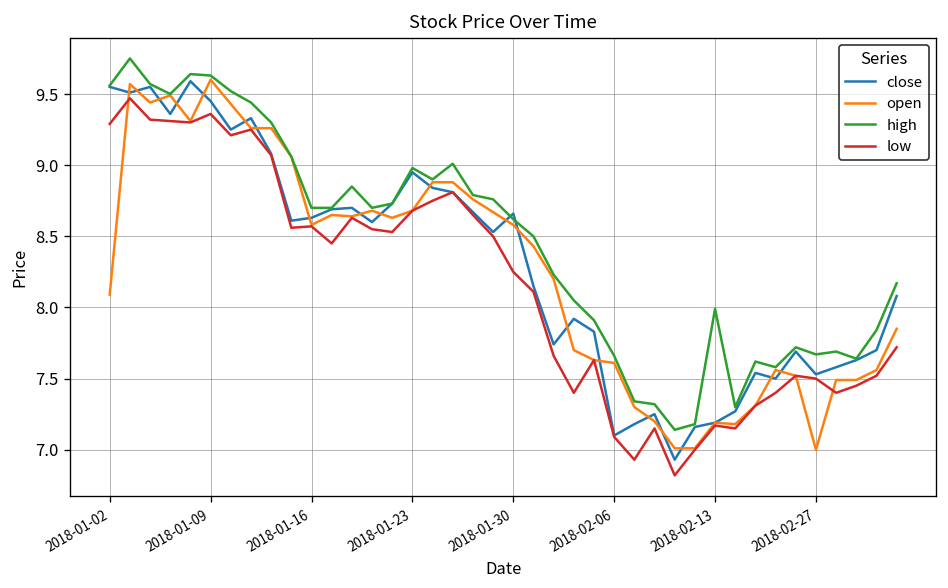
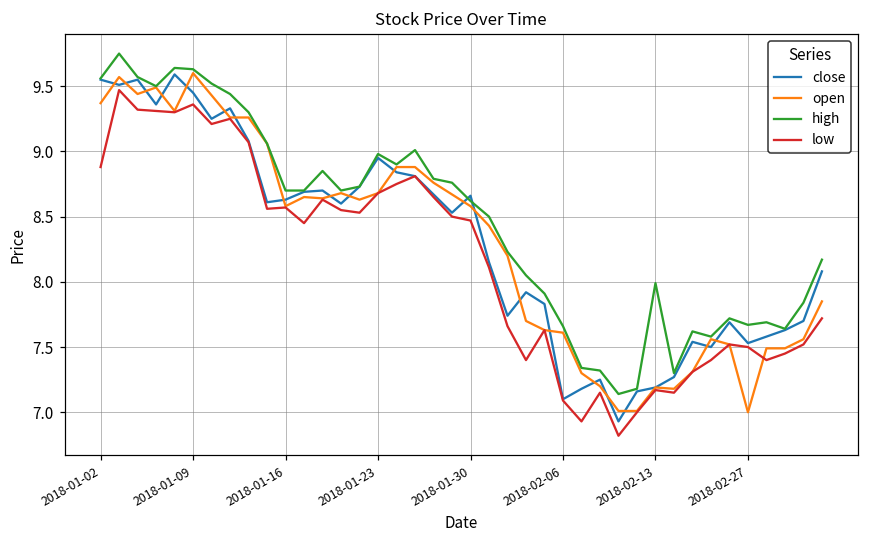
  {
    "close": {
      "2018-01-09": 9.45,
      "2018-01-16": 8.63,
      "2018-01-23": 8.95,
      "2018-01-30": 8.66,
      "2018-02-27": 7.53
    },
    "open": {
-     "2018-01-02": 8.09,
+     "2018-01-02": 9.37,
      "2018-01-09": 9.60,
      "2018-01-30": 8.58,
      "2018-02-06": 7.61,
      "2018-02-27": 7.00
    },
    "high": {
      "2018-01-09": 9.63,
      "2018-01-16": 8.70,
      "2018-01-23": 8.98,
      "2018-01-30": 8.62,
      "2018-02-06": 7.66,
      "2018-02-13": 7.99,
      "2018-02-27": 7.67
    },
    "low": {
-     "2018-01-02": 9.29,
+     "2018-01-02": 8.88,
      "2018-01-09": 9.36,
-     "2018-01-30": 8.25,
+     "2018-01-30": 8.47,
      "2018-02-27": 7.50
    }
  }
